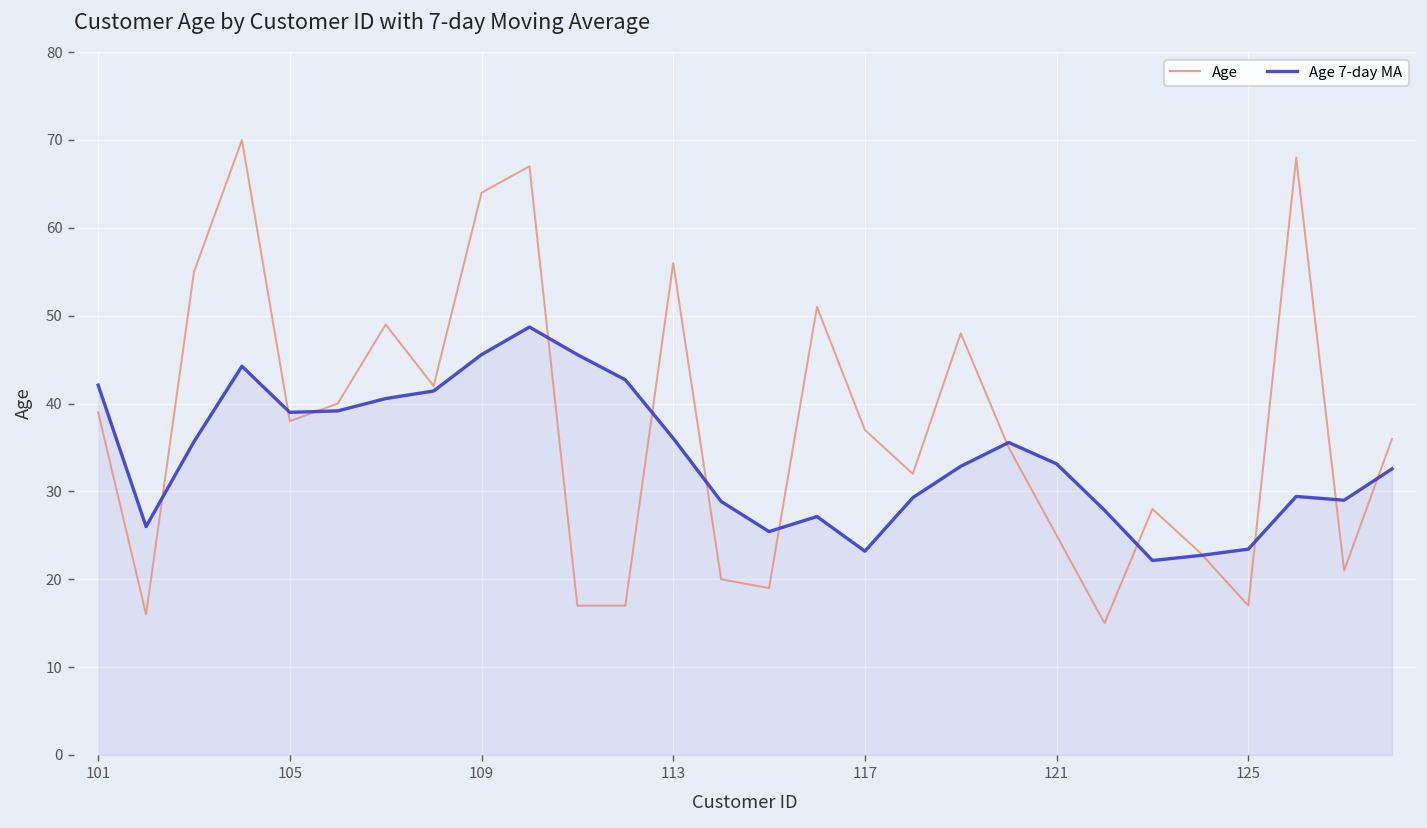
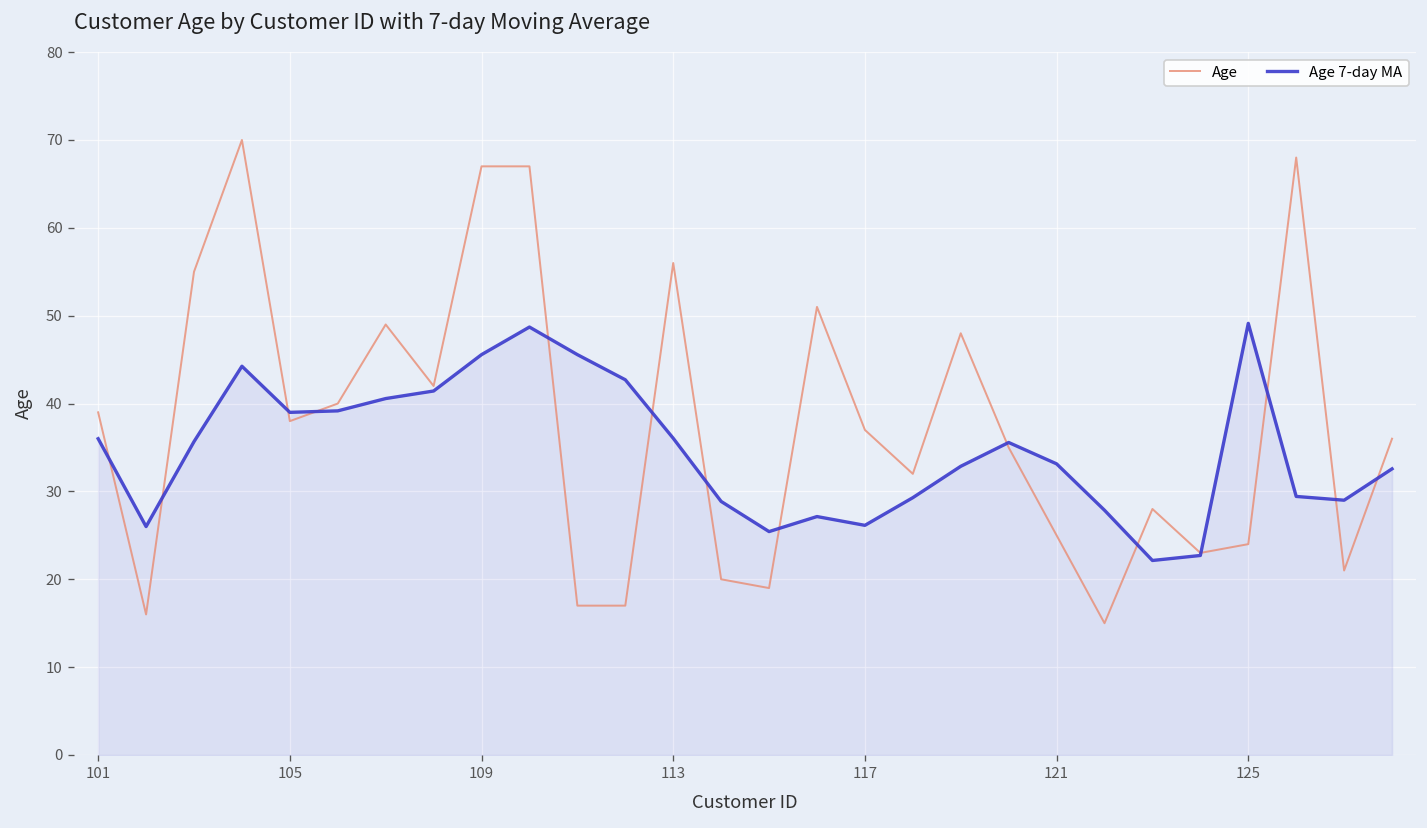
  {
    "Age": {
      "101": 39,
      "105": 38,
-     "109": 64,
+     "109": 67,
      "113": 56,
      "117": 37,
      "121": 25,
-     "125": 17
+     "125": 24
    },
    "Age 7-day MA": {
-     "101": 42,
+     "101": 36,
      "105": 39,
      "109": 46,
      "113": 36,
-     "117": 23,
+     "117": 26,
      "121": 33,
-     "125": 23
+     "125": 49
    }
  }
